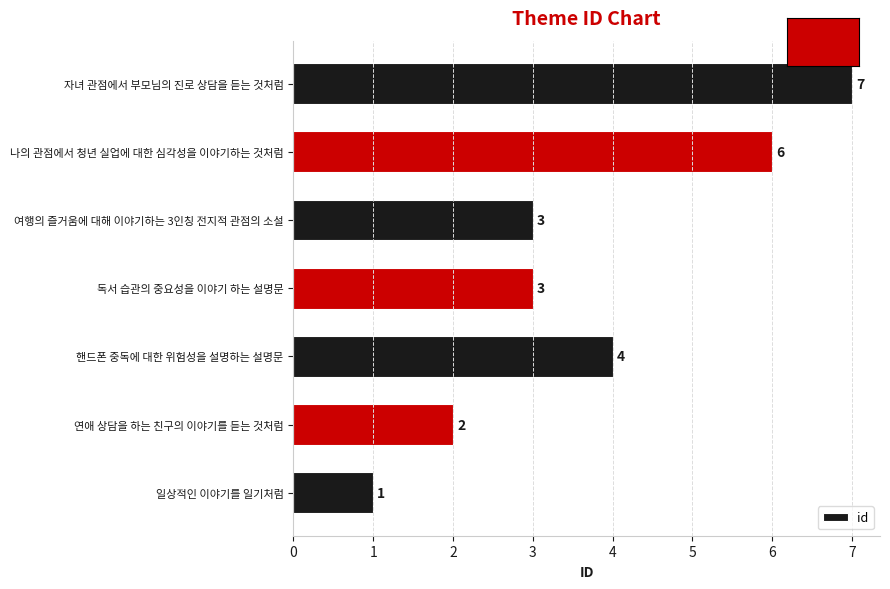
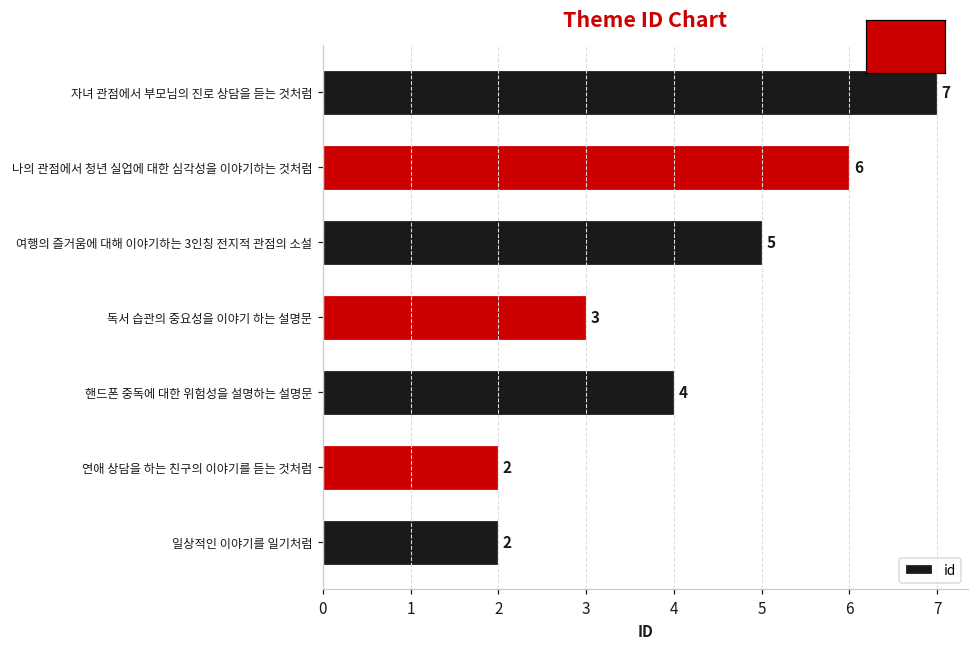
  {
    "자녀 관점에서 부모님의 진로 상담을 듣는 것처럼": 7,
    "나의 관점에서 청년 실업에 대한 심각성을 이야기하는 것처럼": 6,
-   "여행의 즐거움에 대해 이야기하는 3인칭 전지적 관점의 소설": 3,
+   "여행의 즐거움에 대해 이야기하는 3인칭 전지적 관점의 소설": 5,
    "독서 습관의 중요성을 이야기 하는 설명문": 3,
    "핸드폰 중독에 대한 위험성을 설명하는 설명문": 4,
    "연애 상담을 하는 친구의 이야기를 듣는 것처럼": 2,
-   "일상적인 이야기를 일기처럼": 1
+   "일상적인 이야기를 일기처럼": 2
  }
